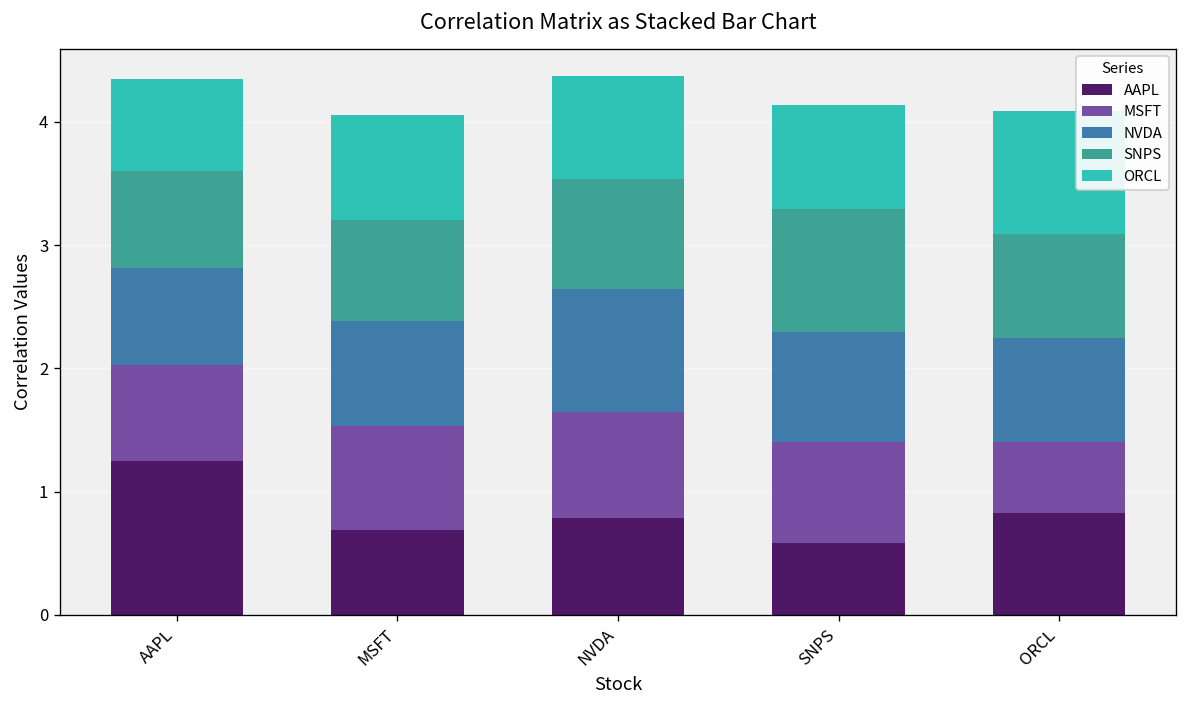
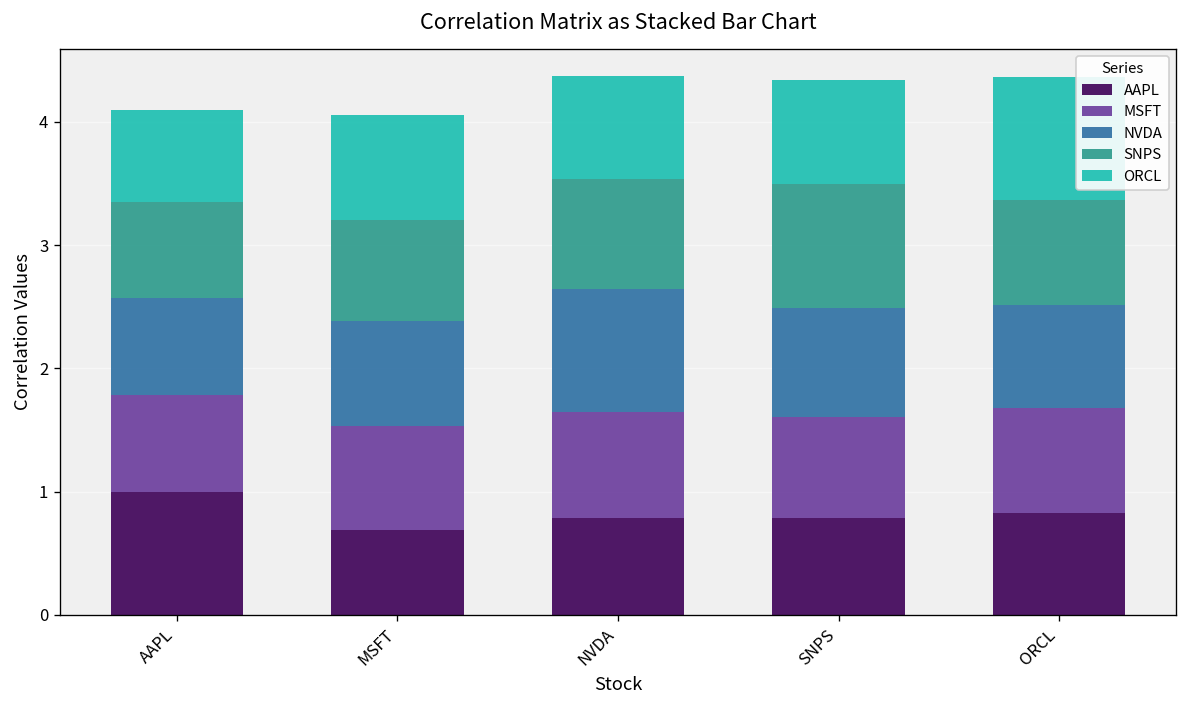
  {
    "AAPL": {
-     "AAPL": 1.25,
+     "AAPL": 1.00,
      "MSFT": 0.69,
      "NVDA": 0.79,
-     "SNPS": 0.58,
+     "SNPS": 0.78,
      "ORCL": 0.83
    },
    "MSFT": {
      "AAPL": 0.78,
      "MSFT": 0.84,
      "NVDA": 0.86,
      "SNPS": 0.82,
-     "ORCL": 0.58
+     "ORCL": 0.85
    }
  }
